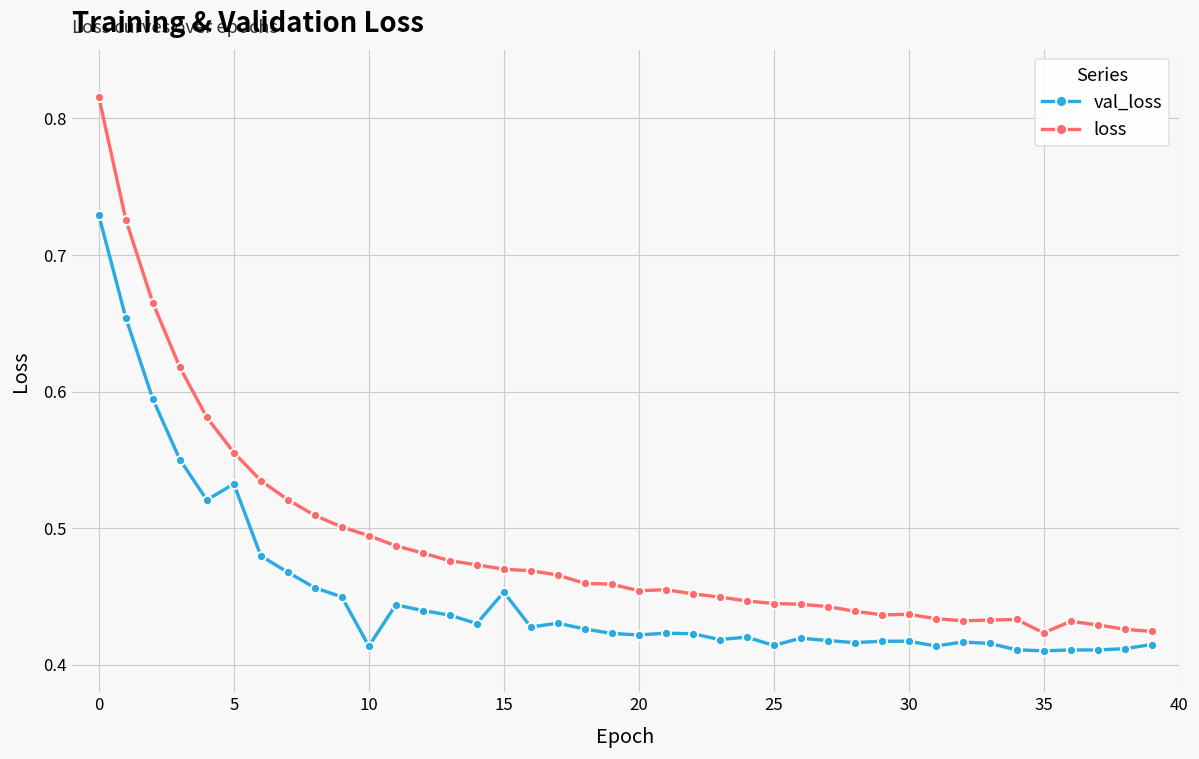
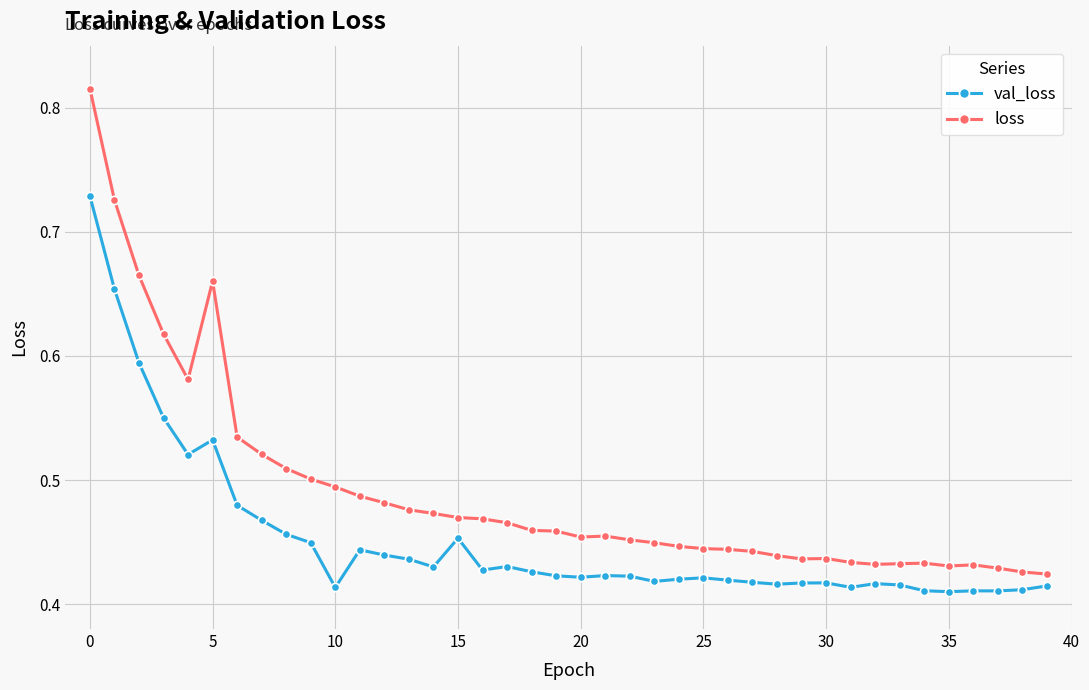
  {
    "val_loss": {
      "0": 0.729,
      "5": 0.532,
      "10": 0.414,
      "15": 0.453,
      "20": 0.422,
-     "25": 0.414,
+     "25": 0.421,
      "30": 0.417,
      "35": 0.410
    },
    "loss": {
      "0": 0.815,
-     "5": 0.555,
+     "5": 0.660,
      "10": 0.494,
      "15": 0.470,
      "20": 0.454,
      "25": 0.445,
      "30": 0.437,
-     "35": 0.423
+     "35": 0.431
    }
  }
